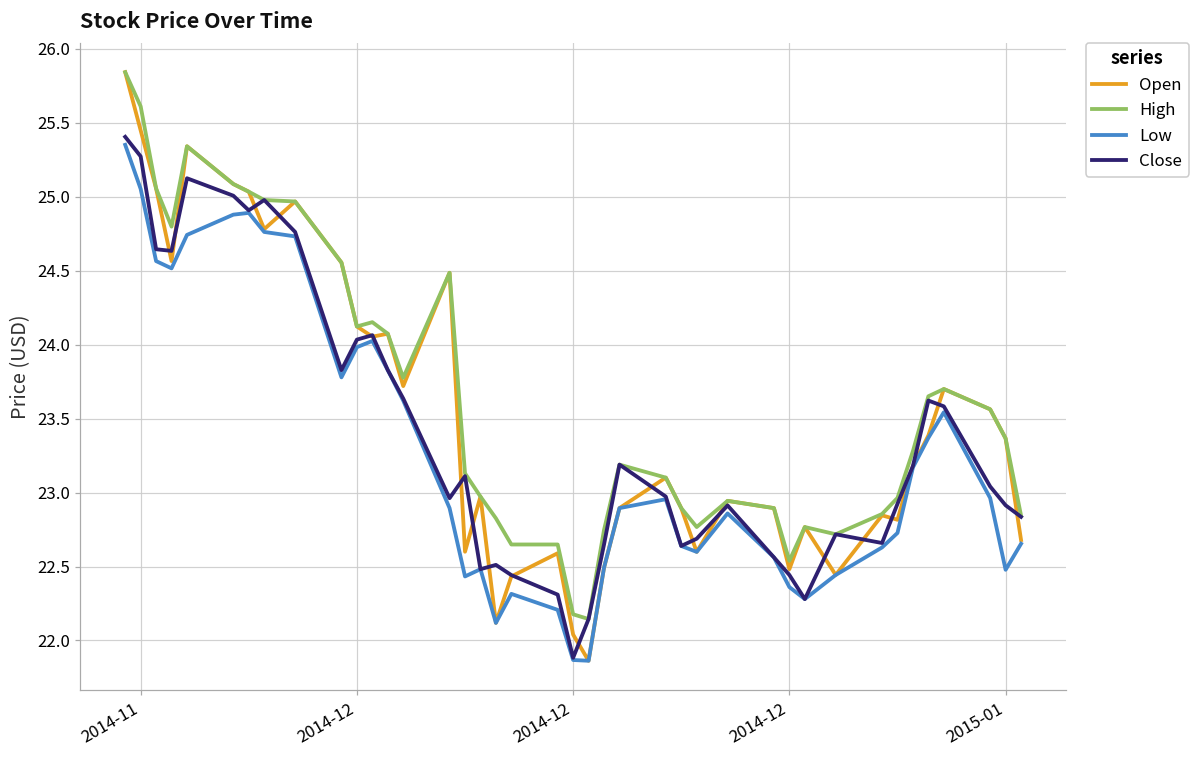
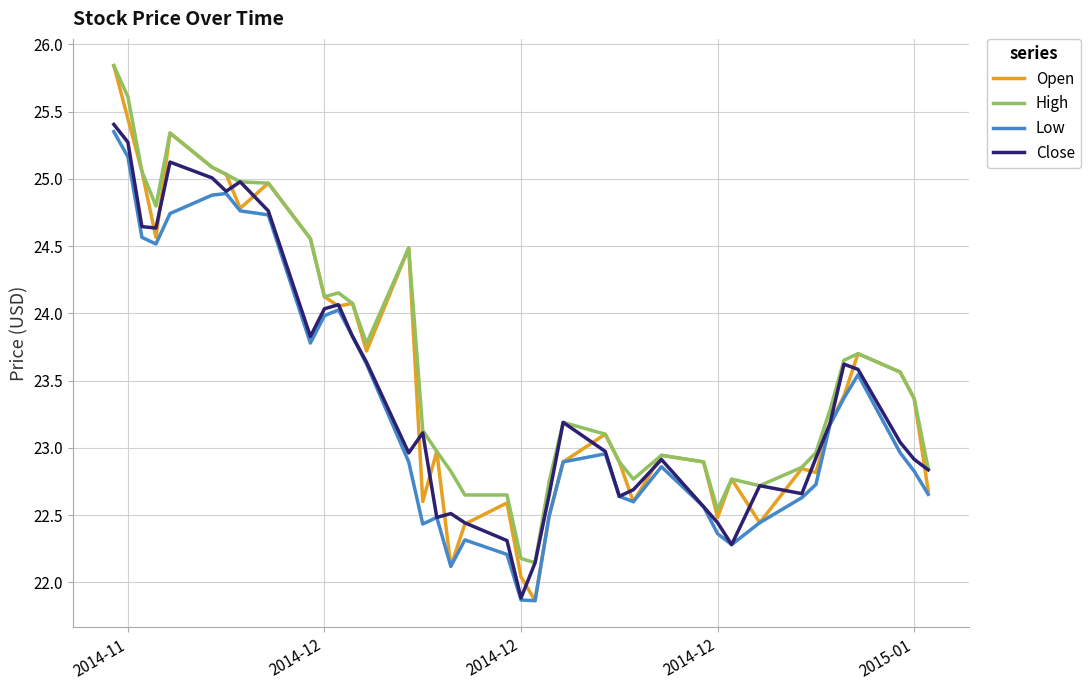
  {
    "Open": {
      "2014-11": 25.45
    },
    "High": {
      "2014-11": 25.61
    },
    "Low": {
-     "2014-11": 25.05,
-     "2015-01": 22.48
+     "2014-11": 25.16,
+     "2015-01": 22.83
    },
    "Close": {
      "2014-11": 25.27,
      "2015-01": 22.91
    }
  }
